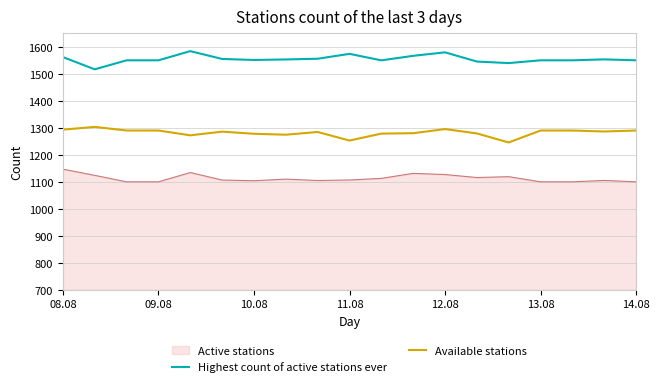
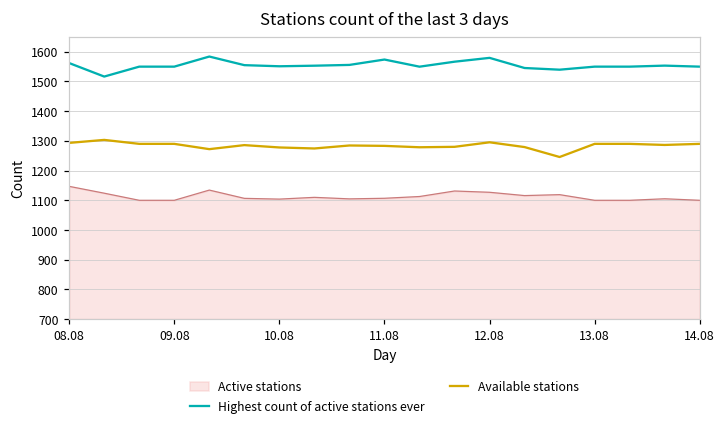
  {
    "Active stations": {
      "08.08": 1150,
      "09.08": 1100,
      "10.08": 1100,
      "11.08": 1110,
      "12.08": 1130,
      "13.08": 1100,
      "14.08": 1100
    },
    "Highest count of active stations ever": {
      "08.08": 1560,
      "09.08": 1550,
      "10.08": 1550,
      "11.08": 1570,
      "12.08": 1580,
      "13.08": 1550,
      "14.08": 1550
    },
    "Available stations": {
      "08.08": 1290,
      "09.08": 1290,
      "10.08": 1280,
-     "11.08": 1250,
+     "11.08": 1280,
      "12.08": 1300,
      "13.08": 1290,
      "14.08": 1290
    }
  }
